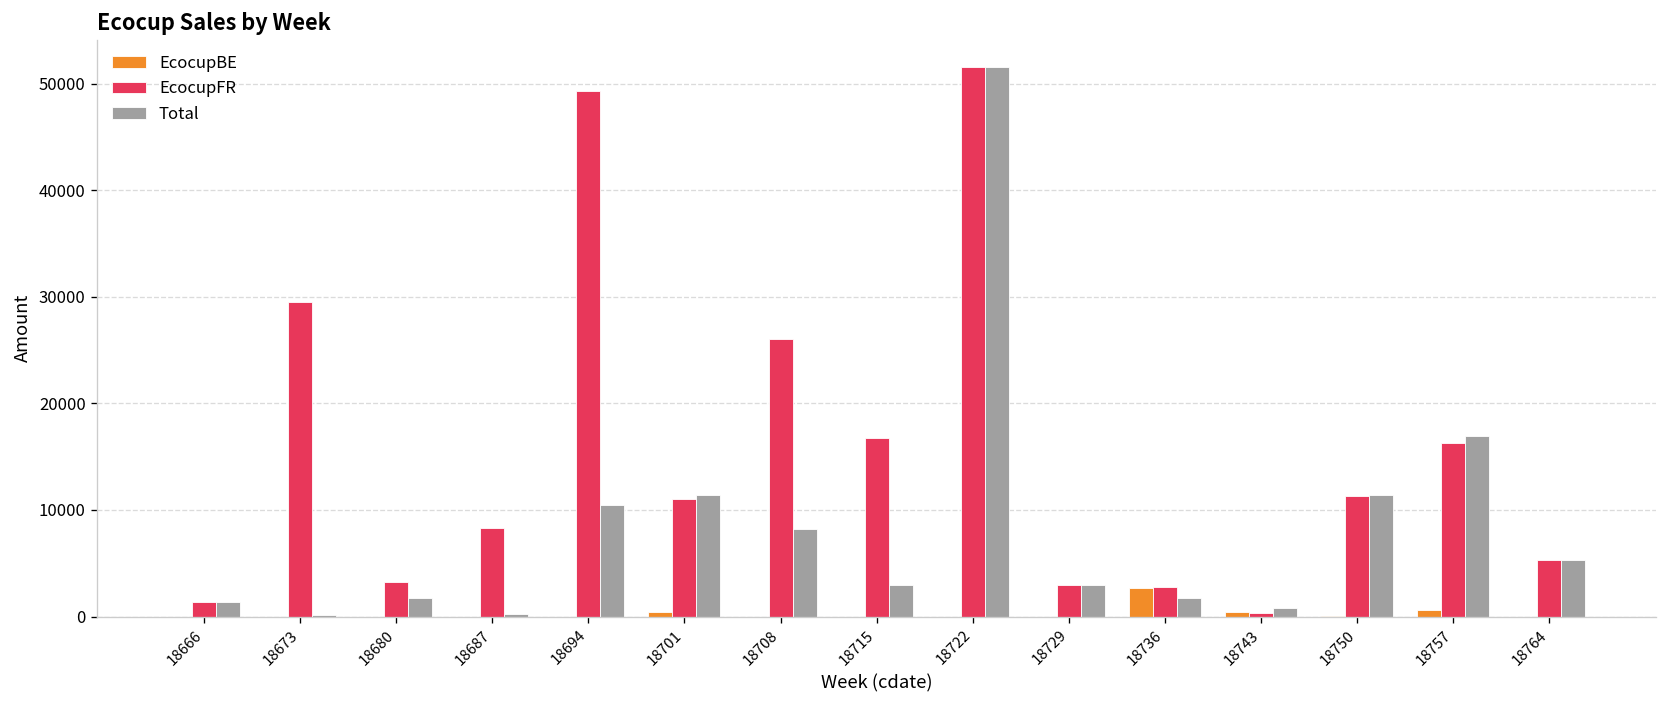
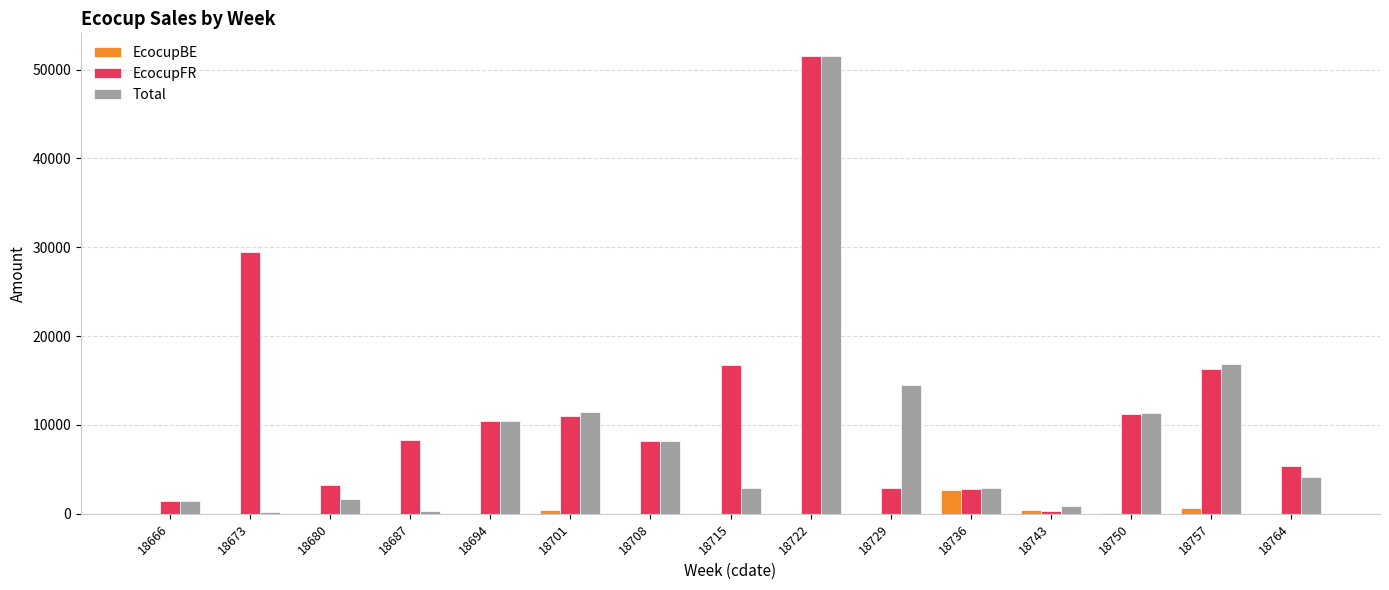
  {
    "EcocupBE": {
      "18666": 0,
      "18673": 0,
      "18680": 0,
      "18687": 0,
      "18694": 0,
      "18701": 0,
      "18708": 0,
      "18715": 0,
      "18722": 0,
      "18729": 0,
      "18736": 3000,
      "18743": 0,
      "18757": 1000,
      "18764": 0
    },
    "EcocupFR": {
      "18666": 1000,
      "18673": 29000,
      "18680": 3000,
      "18687": 8000,
-     "18694": 49000,
+     "18694": 10000,
      "18701": 11000,
-     "18708": 26000,
+     "18708": 8000,
      "18715": 17000,
      "18722": 52000,
      "18729": 3000,
      "18736": 3000,
      "18743": 0,
      "18750": 11000,
      "18757": 16000,
      "18764": 5000
    },
    "Total": {
      "18666": 1000,
      "18680": 2000,
      "18694": 10000,
      "18701": 11000,
      "18708": 8000,
      "18715": 3000,
      "18722": 52000,
-     "18729": 3000,
-     "18736": 2000,
+     "18729": 15000,
+     "18736": 3000,
      "18743": 1000,
      "18750": 11000,
      "18757": 17000,
-     "18764": 5000
+     "18764": 4000
    }
  }
